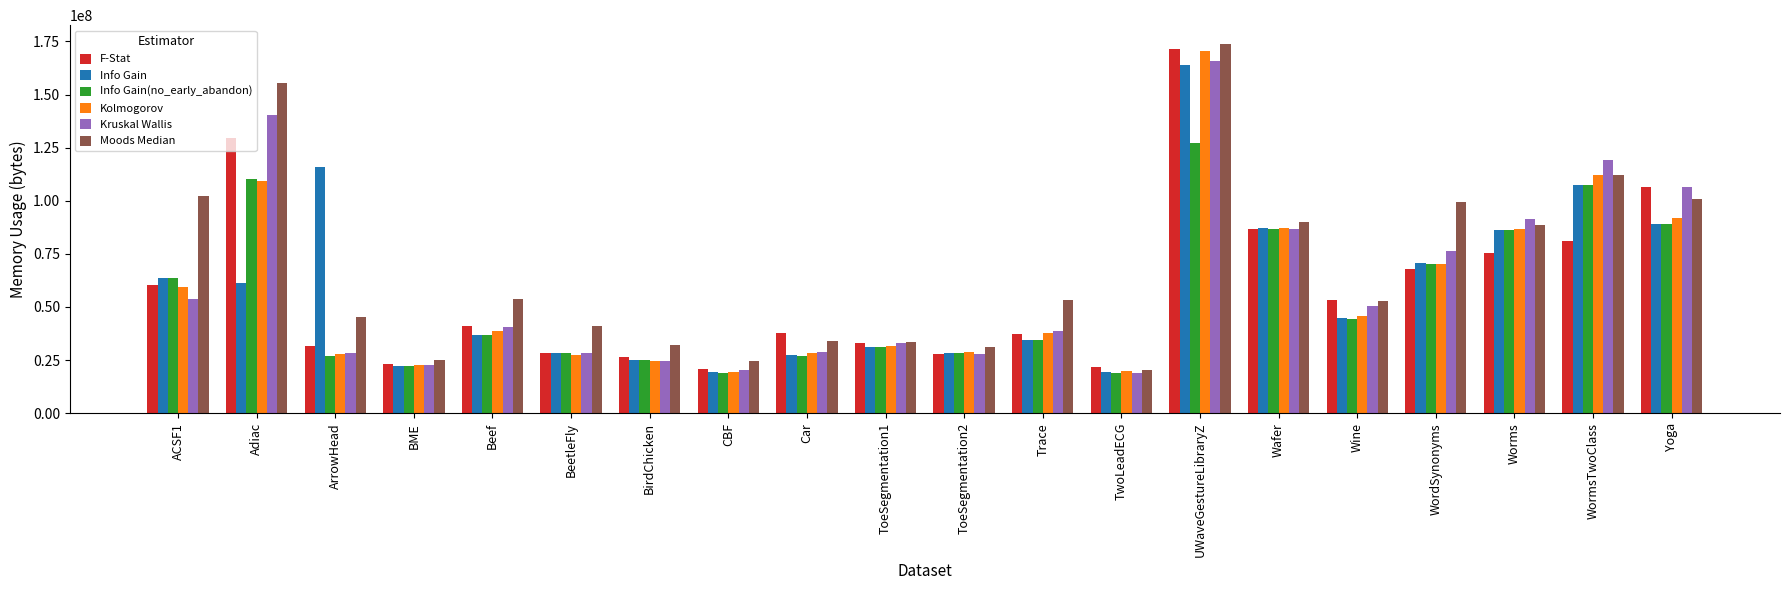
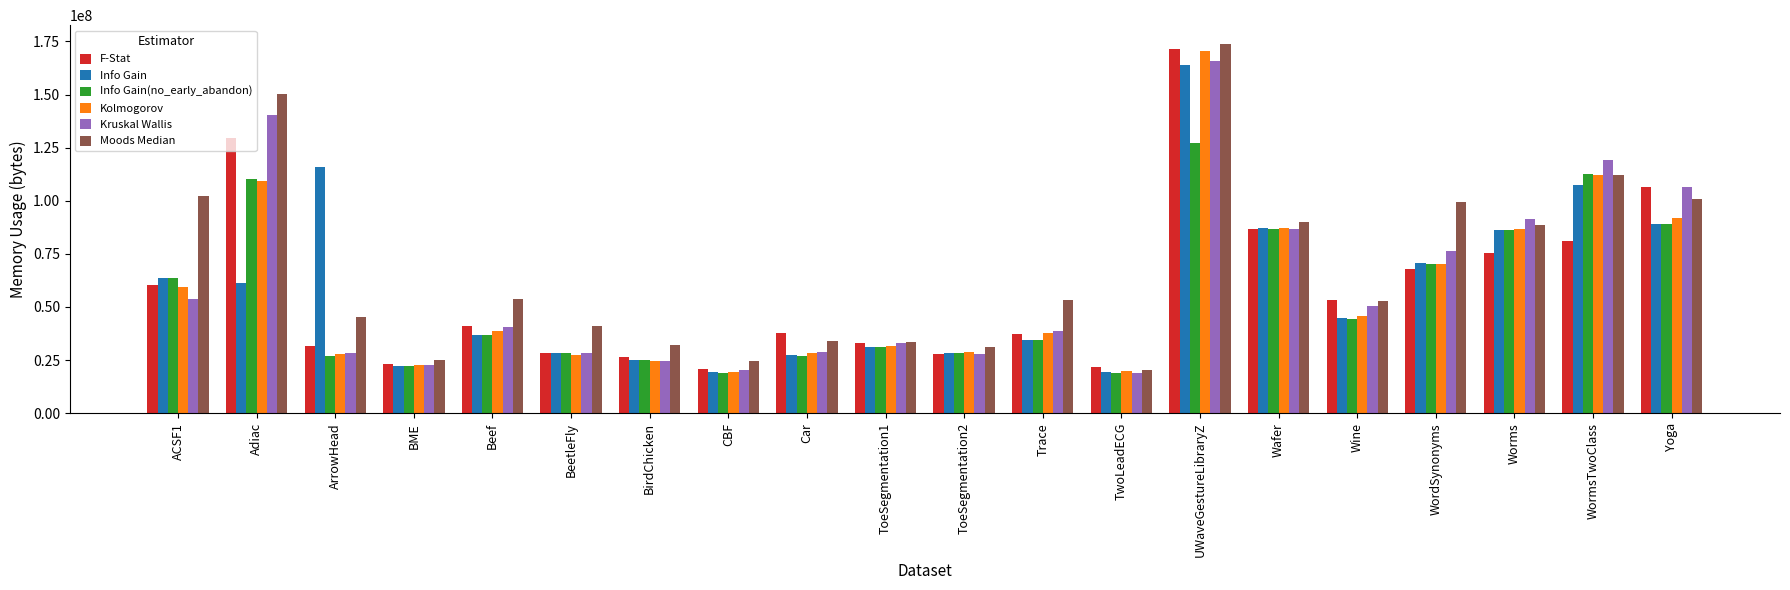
  {
    "F-Stat": {
      "ACSF1": 60000000,
      "ArrowHead": 32000000,
      "BME": 23000000,
      "Beef": 41000000,
      "BeetleFly": 28000000,
      "BirdChicken": 26000000,
      "CBF": 21000000,
      "Car": 38000000,
      "ToeSegmentation1": 33000000,
      "ToeSegmentation2": 28000000,
      "Trace": 37000000,
      "TwoLeadECG": 22000000,
      "UWaveGestureLibraryZ": 171000000,
      "Wafer": 87000000,
      "Wine": 53000000,
      "WordSynonyms": 68000000,
      "Worms": 75000000,
      "WormsTwoClass": 81000000,
      "Yoga": 106000000
    },
    "Info Gain": {
      "ACSF1": 64000000,
      "Adiac": 61000000,
      "ArrowHead": 116000000,
      "BME": 22000000,
      "Beef": 37000000,
      "BeetleFly": 28000000,
      "BirdChicken": 25000000,
      "CBF": 19000000,
      "Car": 27000000,
      "ToeSegmentation1": 31000000,
      "ToeSegmentation2": 28000000,
      "Trace": 34000000,
      "TwoLeadECG": 19000000,
      "UWaveGestureLibraryZ": 164000000,
      "Wafer": 87000000,
      "Wine": 45000000,
      "WordSynonyms": 71000000,
      "Worms": 86000000,
      "WormsTwoClass": 108000000,
      "Yoga": 89000000
    },
    "Info Gain(no_early_abandon)": {
      "ACSF1": 63000000,
      "Adiac": 110000000,
      "ArrowHead": 27000000,
      "BME": 22000000,
      "Beef": 37000000,
      "BeetleFly": 28000000,
      "BirdChicken": 25000000,
      "CBF": 19000000,
      "Car": 27000000,
      "ToeSegmentation1": 31000000,
      "ToeSegmentation2": 28000000,
      "Trace": 34000000,
      "TwoLeadECG": 19000000,
      "UWaveGestureLibraryZ": 127000000,
      "Wafer": 87000000,
      "Wine": 45000000,
      "WordSynonyms": 70000000,
      "Worms": 86000000,
-     "WormsTwoClass": 107000000,
+     "WormsTwoClass": 113000000,
      "Yoga": 89000000
    },
    "Kolmogorov": {
      "ACSF1": 59000000,
      "Adiac": 109000000,
      "ArrowHead": 28000000,
      "BME": 23000000,
      "Beef": 39000000,
      "BeetleFly": 28000000,
      "BirdChicken": 25000000,
      "CBF": 19000000,
      "Car": 28000000,
      "ToeSegmentation1": 32000000,
      "ToeSegmentation2": 29000000,
      "Trace": 38000000,
      "TwoLeadECG": 20000000,
      "UWaveGestureLibraryZ": 170000000,
      "Wafer": 87000000,
      "Wine": 46000000,
      "WordSynonyms": 70000000,
      "Worms": 87000000,
      "WormsTwoClass": 112000000,
      "Yoga": 92000000
    },
    "Kruskal Wallis": {
      "ACSF1": 54000000,
      "Adiac": 140000000,
      "ArrowHead": 28000000,
      "BME": 23000000,
      "Beef": 41000000,
      "BeetleFly": 28000000,
      "BirdChicken": 25000000,
      "CBF": 20000000,
      "Car": 29000000,
      "ToeSegmentation1": 33000000,
      "ToeSegmentation2": 28000000,
      "Trace": 39000000,
      "TwoLeadECG": 19000000,
      "UWaveGestureLibraryZ": 166000000,
      "Wafer": 87000000,
      "Wine": 50000000,
      "WordSynonyms": 76000000,
      "Worms": 92000000,
      "WormsTwoClass": 119000000,
      "Yoga": 107000000
    },
    "Moods Median": {
      "ACSF1": 102000000,
-     "Adiac": 155000000,
+     "Adiac": 150000000,
      "ArrowHead": 45000000,
      "BME": 25000000,
      "Beef": 54000000,
      "BeetleFly": 41000000,
      "BirdChicken": 32000000,
      "CBF": 25000000,
      "Car": 34000000,
      "ToeSegmentation1": 34000000,
      "ToeSegmentation2": 31000000,
      "Trace": 53000000,
      "TwoLeadECG": 20000000,
      "UWaveGestureLibraryZ": 174000000,
      "Wafer": 90000000,
      "Wine": 53000000,
      "WordSynonyms": 100000000,
      "Worms": 89000000,
      "WormsTwoClass": 112000000,
      "Yoga": 101000000
    }
  }
